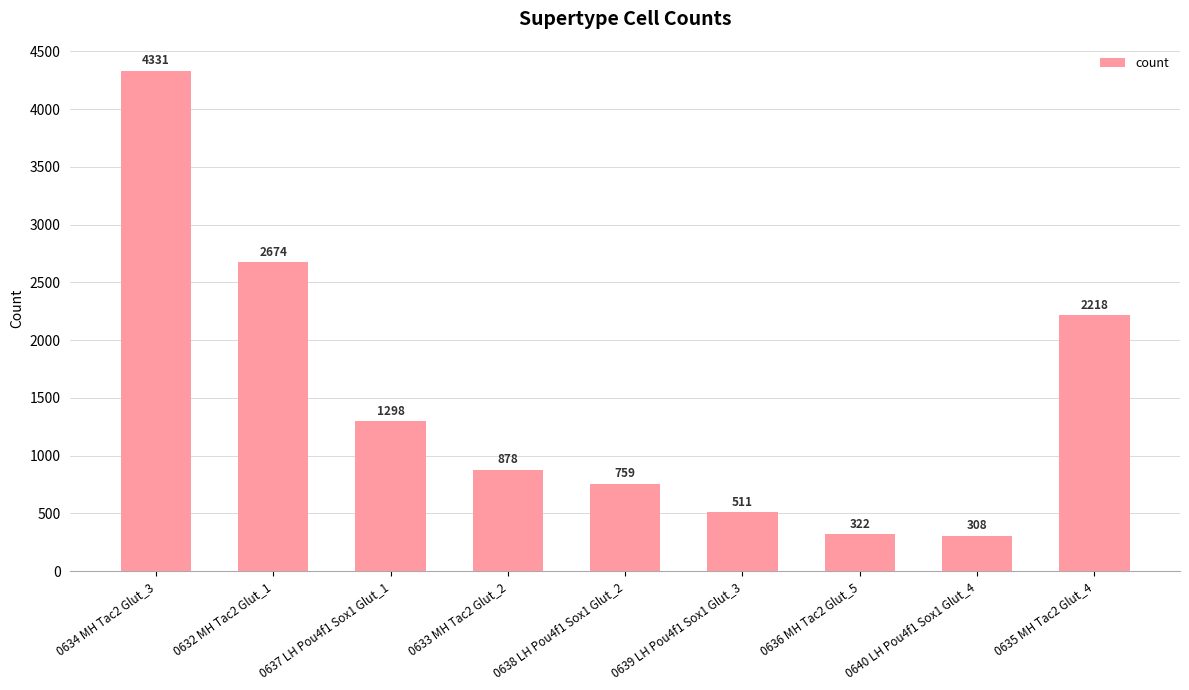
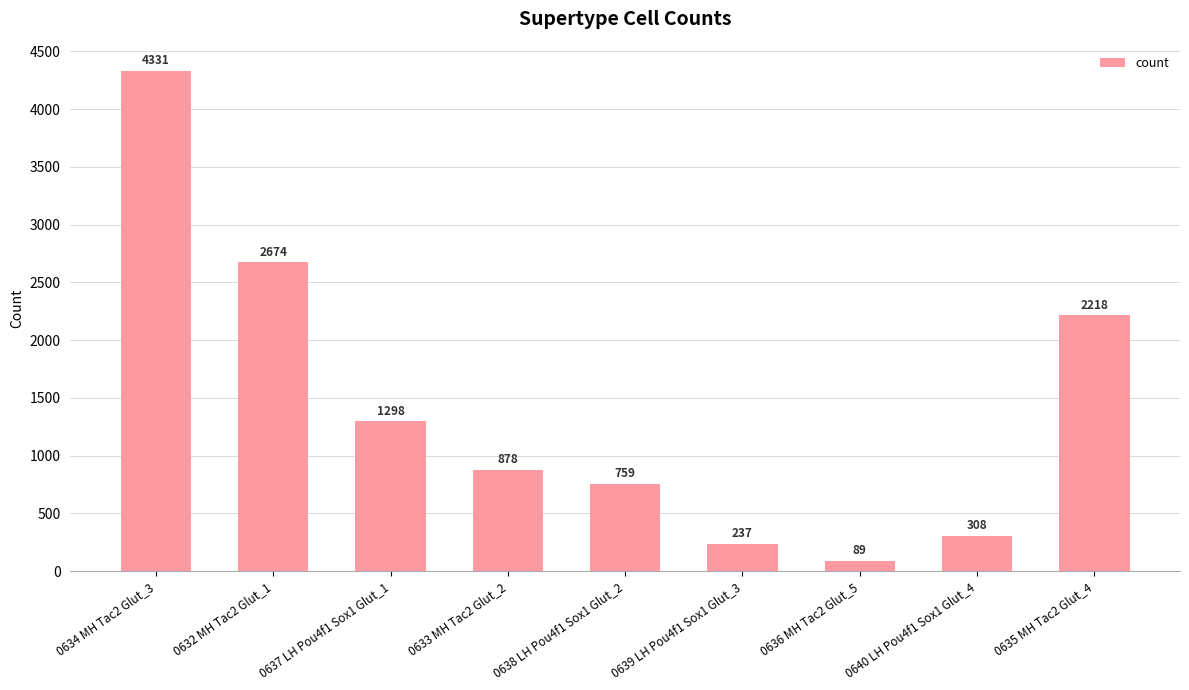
  {
    "0634 MH Tac2 Glut_3": 4331,
    "0632 MH Tac2 Glut_1": 2674,
    "0637 LH Pou4f1 Sox1 Glut_1": 1298,
    "0633 MH Tac2 Glut_2": 878,
    "0638 LH Pou4f1 Sox1 Glut_2": 759,
-   "0639 LH Pou4f1 Sox1 Glut_3": 511,
-   "0636 MH Tac2 Glut_5": 322,
+   "0639 LH Pou4f1 Sox1 Glut_3": 237,
+   "0636 MH Tac2 Glut_5": 89,
    "0640 LH Pou4f1 Sox1 Glut_4": 308,
    "0635 MH Tac2 Glut_4": 2218
  }
